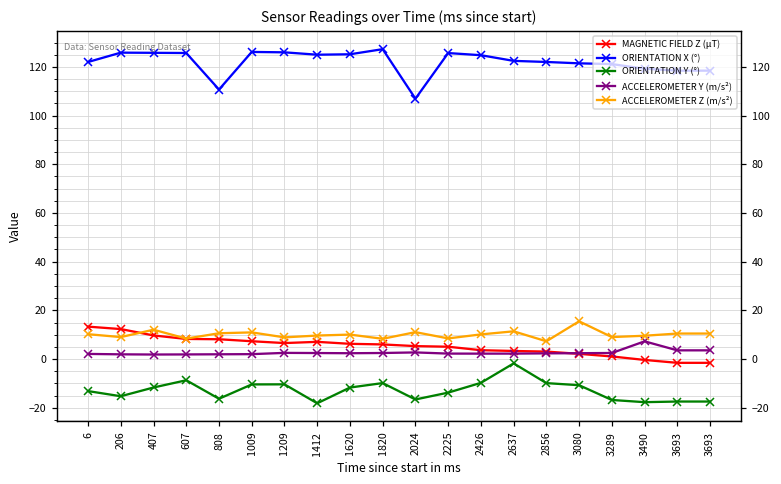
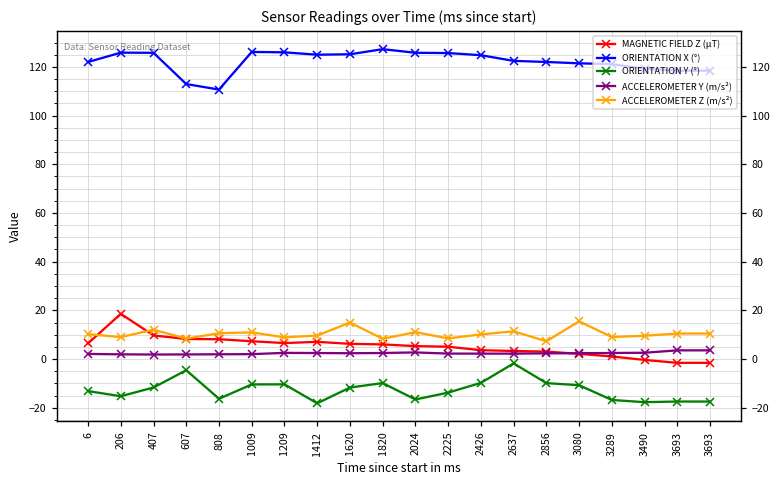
  {
    "MAGNETIC FIELD Z (μT)": {
-     "6": 13,
-     "206": 12,
+     "6": 6,
+     "206": 19,
      "407": 10,
      "808": 8,
      "1009": 7,
      "1209": 7,
      "1412": 7,
      "1620": 6,
      "1820": 6,
      "2024": 5,
      "2225": 5,
      "2426": 4,
      "3289": 1,
      "3490": 0
    },
    "ORIENTATION X (°)": {
      "6": 122,
      "206": 126,
      "407": 126,
-     "607": 126,
+     "607": 113,
      "808": 111,
      "1009": 126,
      "1209": 126,
      "1412": 125,
      "1620": 125,
      "1820": 127,
-     "2024": 107,
+     "2024": 126,
      "2225": 126,
      "2426": 125,
      "2637": 122,
      "2856": 122,
      "3080": 121
    },
    "ORIENTATION Y (°)": {
      "6": -13,
      "206": -15,
      "407": -12,
-     "607": -9,
+     "607": -5,
      "808": -16,
      "1009": -10,
      "1209": -10,
      "1412": -18,
      "1620": -12,
      "1820": -10,
      "2024": -17,
      "2225": -14,
      "2426": -10,
      "2637": -2,
      "2856": -10,
      "3080": -11,
      "3289": -17,
      "3490": -18
    },
    "ACCELEROMETER Y (m/s²)": {
      "6": 2,
      "206": 2,
      "407": 2,
      "607": 2,
      "808": 2,
      "1009": 2,
      "1209": 3,
      "1412": 2,
      "1620": 2,
      "1820": 2,
      "2024": 3,
      "2225": 2,
      "2426": 2,
      "3289": 2,
-     "3490": 7
+     "3490": 3
    },
    "ACCELEROMETER Z (m/s²)": {
      "6": 10,
      "206": 9,
      "407": 12,
      "808": 11,
      "1009": 11,
      "1209": 9,
      "1412": 10,
-     "1620": 10,
+     "1620": 15,
      "1820": 8,
      "2024": 11,
      "2225": 8,
      "2426": 10,
      "2637": 11,
      "2856": 7,
      "3080": 15,
      "3289": 9,
      "3490": 10
    }
  }
